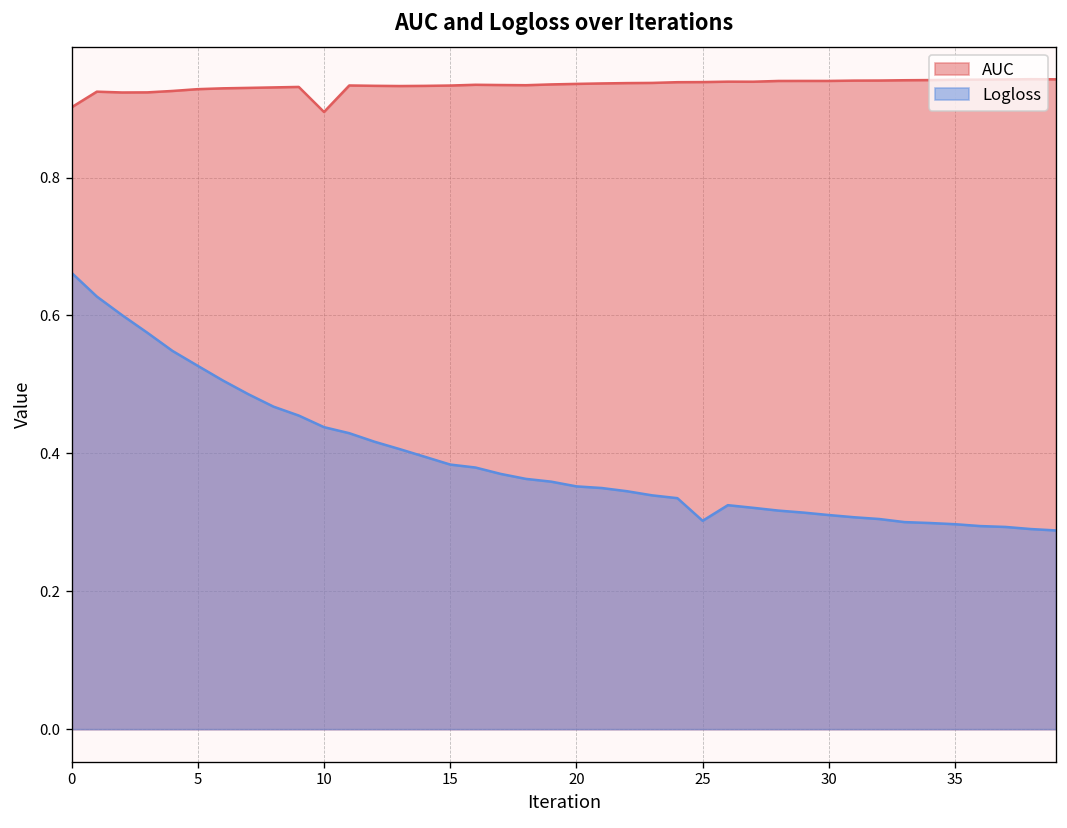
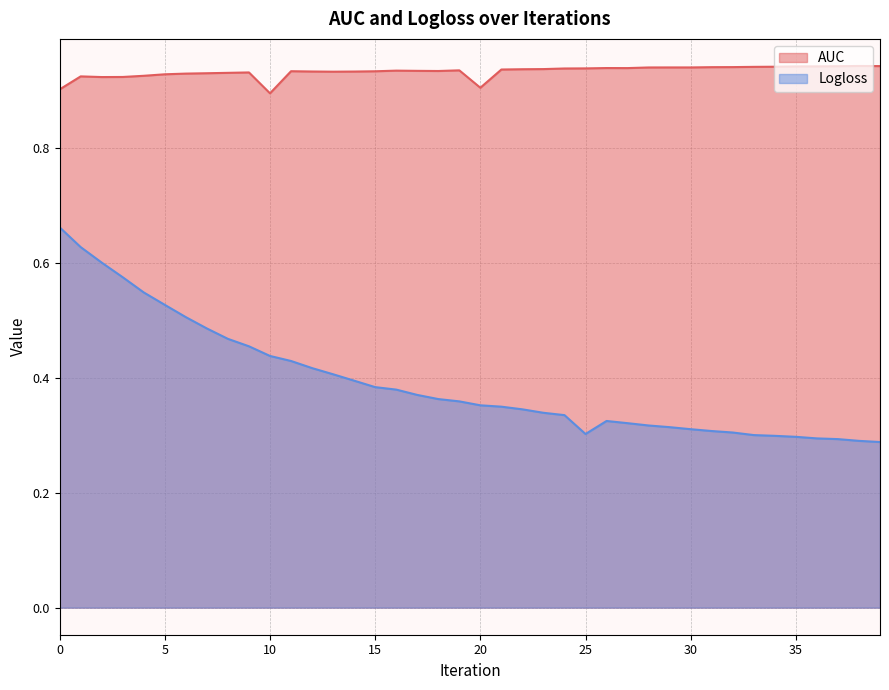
  {
    "AUC": {
      "0": 0.90,
      "5": 0.93,
      "10": 0.90,
      "15": 0.93,
-     "20": 0.94,
+     "20": 0.90,
      "25": 0.94,
      "30": 0.94
    },
    "Logloss": {
      "0": 0.66,
      "5": 0.53,
      "10": 0.44,
      "15": 0.38,
      "20": 0.35,
      "25": 0.30,
      "30": 0.31,
      "35": 0.30
    }
  }
